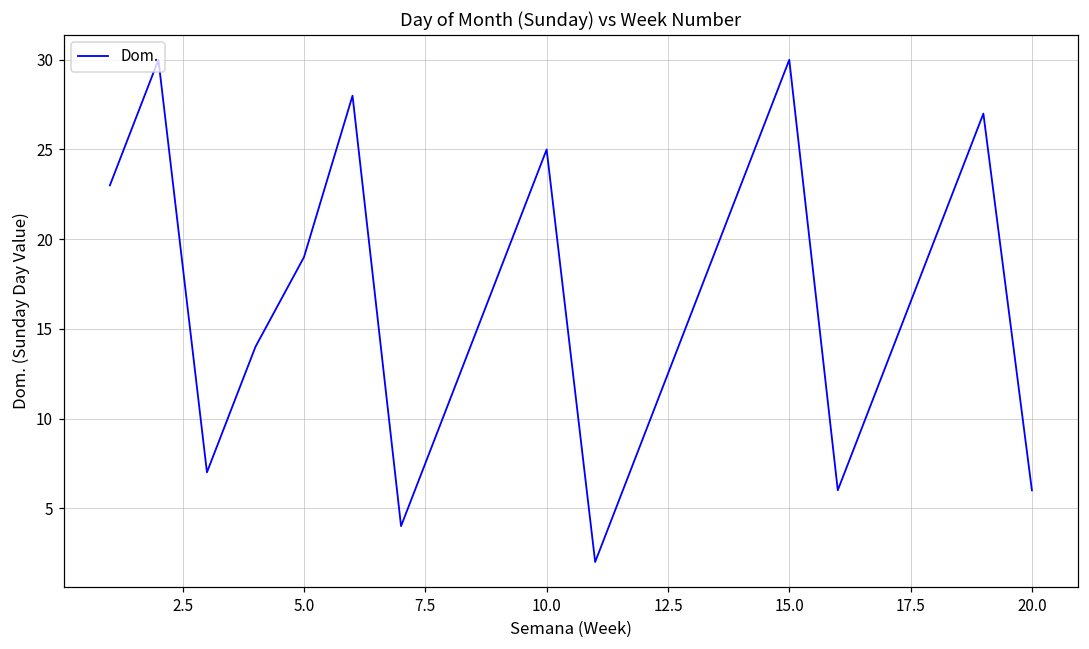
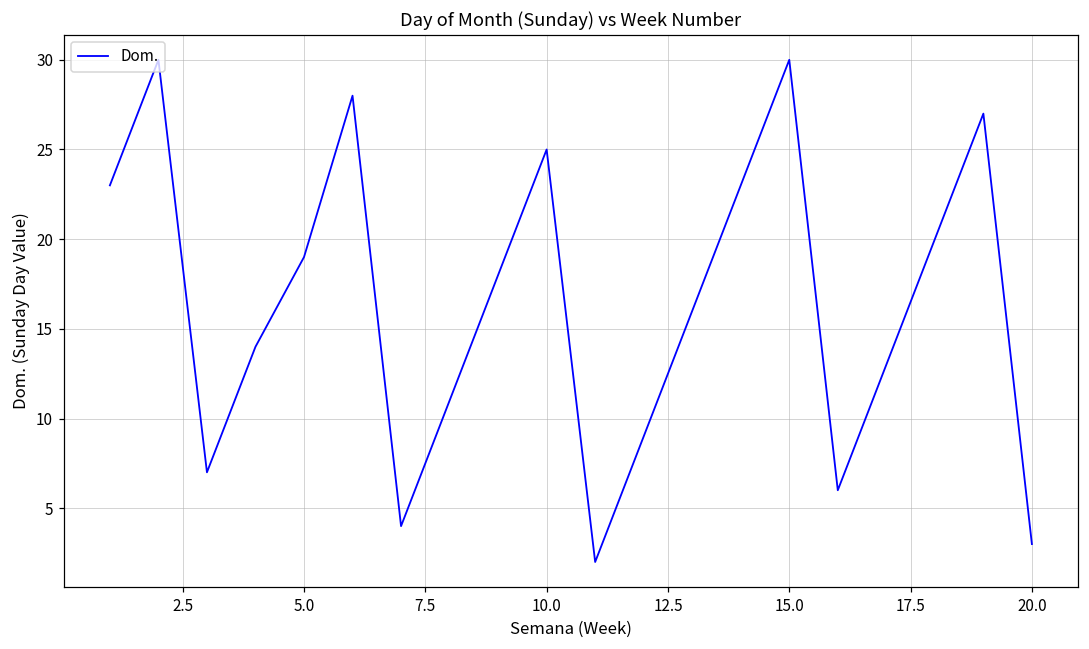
  {
    "5.0": 19,
    "10.0": 25,
    "15.0": 30,
-   "20.0": 6
+   "20.0": 3
  }
